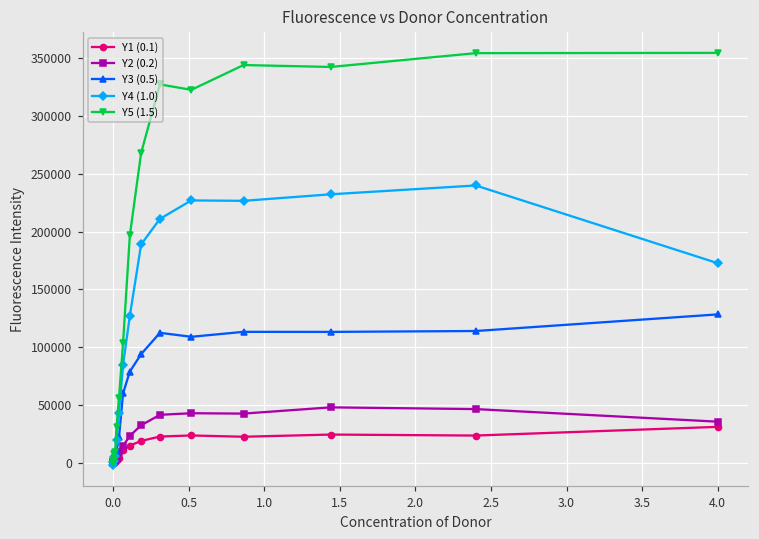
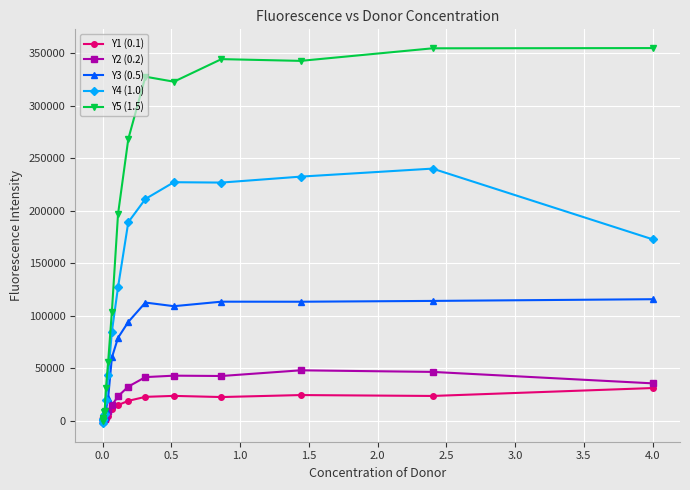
  {
    "Y1 (0.1)": {
      "4.0": 31000
    },
    "Y2 (0.2)": {
      "4.0": 35000
    },
    "Y3 (0.5)": {
-     "4.0": 128000
+     "4.0": 116000
    },
    "Y4 (1.0)": {
      "4.0": 173000
    },
    "Y5 (1.5)": {
      "4.0": 355000
    }
  }
